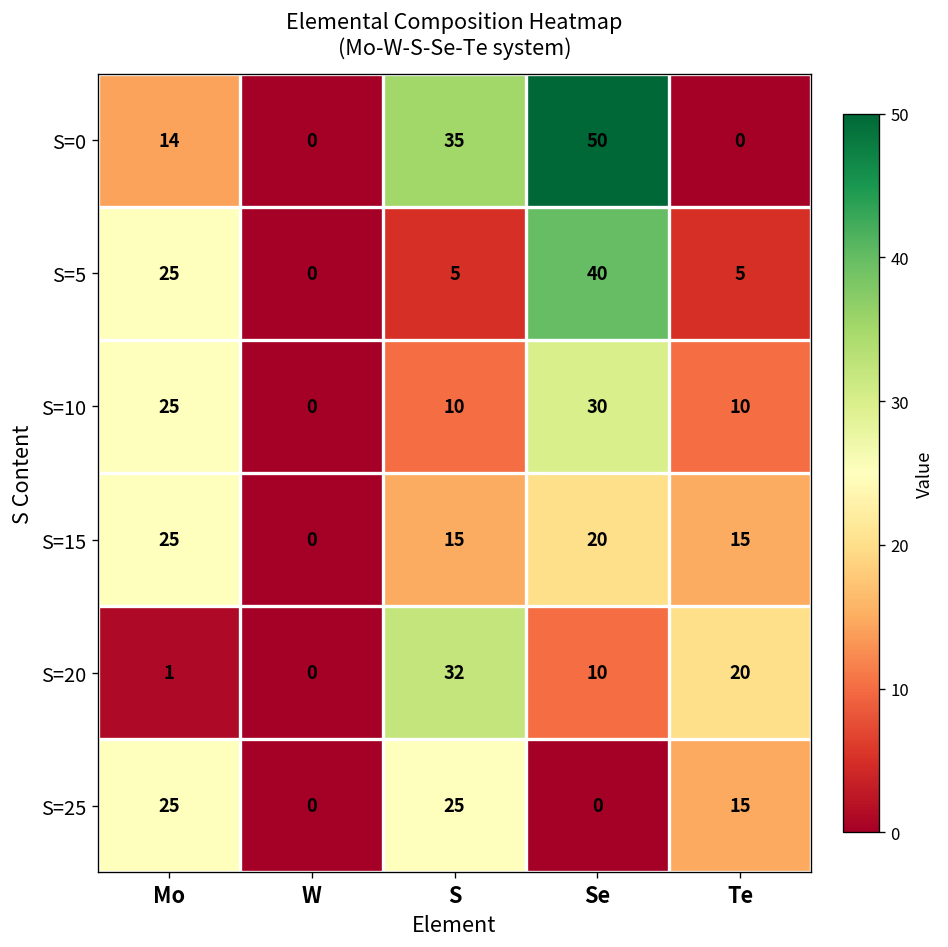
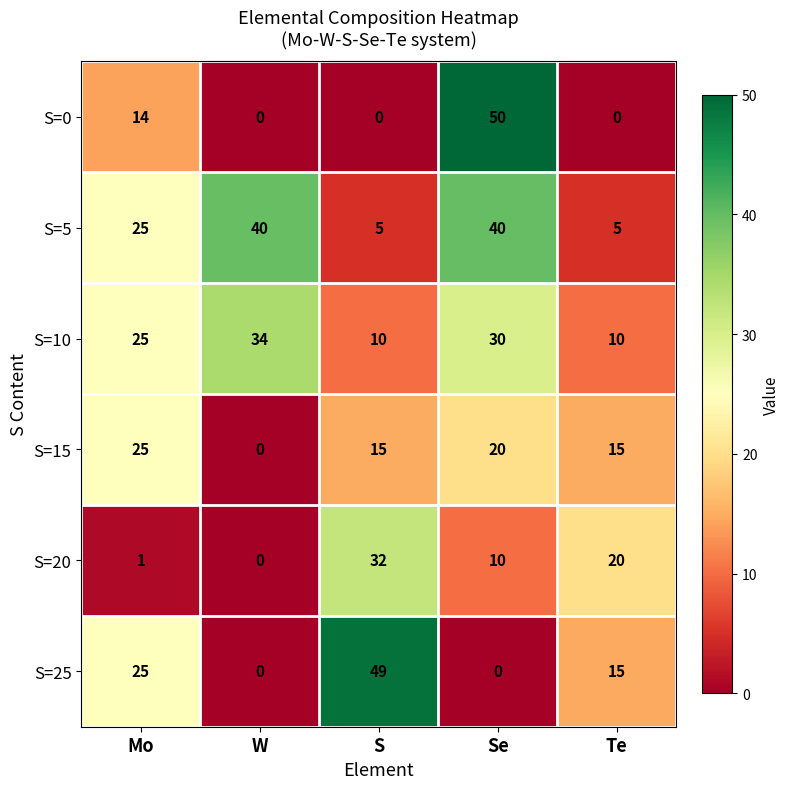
  {
    "S=0": {
      "Mo": 14,
      "W": 0,
-     "S": 35,
+     "S": 0,
      "Se": 50,
      "Te": 0
    },
    "S=5": {
      "Mo": 25,
-     "W": 0,
+     "W": 40,
      "S": 5,
      "Se": 40,
      "Te": 5
    },
    "S=10": {
      "Mo": 25,
-     "W": 0,
+     "W": 34,
      "S": 10,
      "Se": 30,
      "Te": 10
    },
    "S=15": {
      "Mo": 25,
      "W": 0,
      "S": 15,
      "Se": 20,
      "Te": 15
    },
    "S=20": {
      "Mo": 1,
      "W": 0,
      "S": 32,
      "Se": 10,
      "Te": 20
    },
    "S=25": {
      "Mo": 25,
      "W": 0,
-     "S": 25,
+     "S": 49,
      "Se": 0,
      "Te": 15
    }
  }
